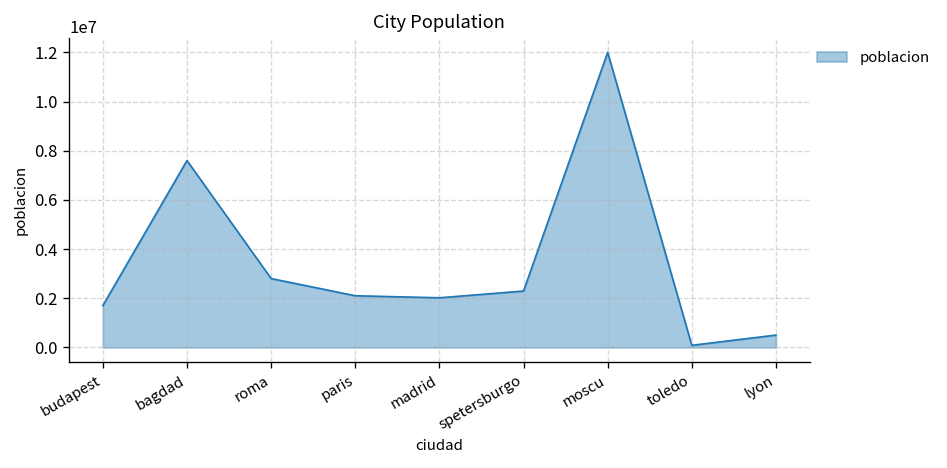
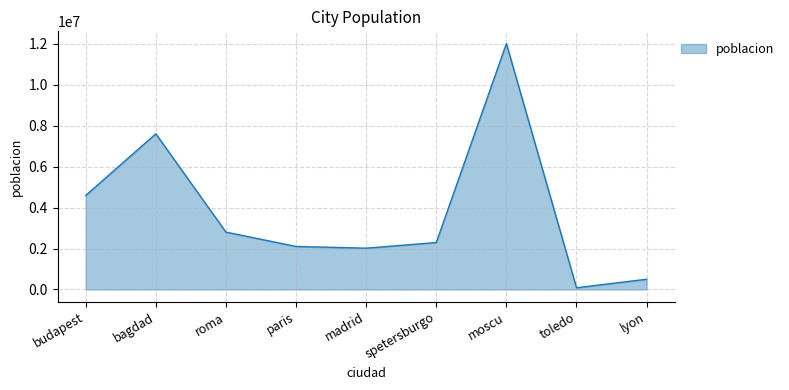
  {
-   "budapest": 1700000,
+   "budapest": 4600000,
    "bagdad": 7600000,
    "roma": 2800000,
    "paris": 2100000,
    "madrid": 2000000,
    "spetersburgo": 2300000,
    "moscu": 12000000,
    "toledo": 100000,
    "lyon": 500000
  }
